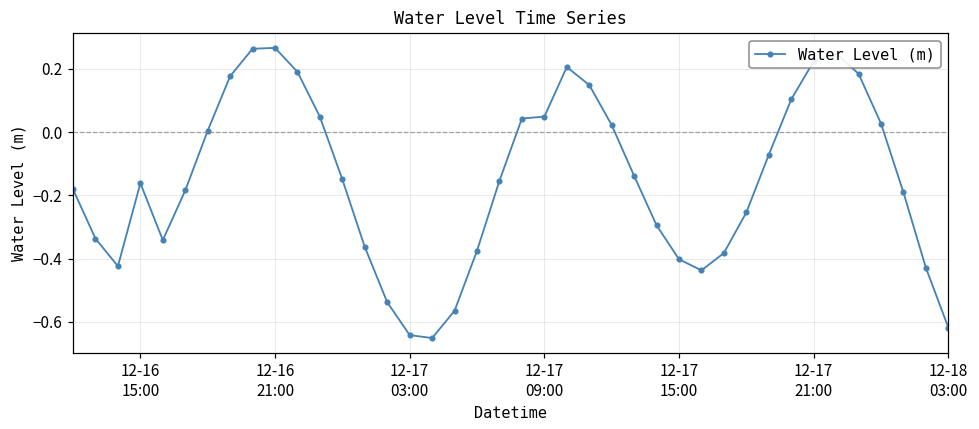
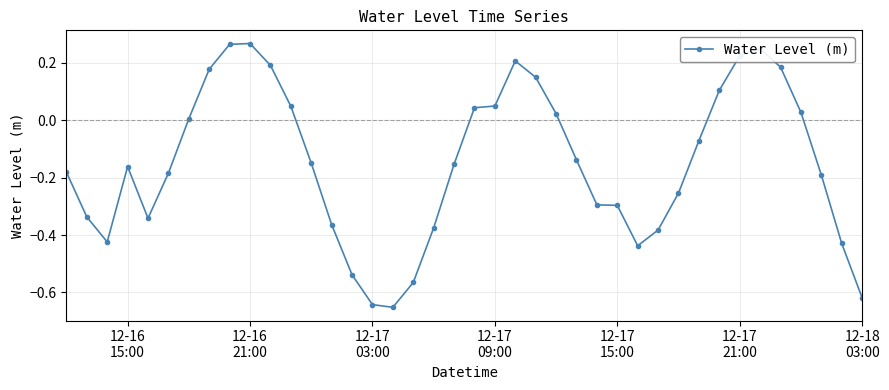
  {
    "12-16 15:00": -0.16,
    "12-16 21:00": 0.27,
    "12-17 03:00": -0.64,
    "12-17 09:00": 0.05,
-   "12-17 15:00": -0.40,
+   "12-17 15:00": -0.30,
    "12-18 03:00": -0.62
  }
